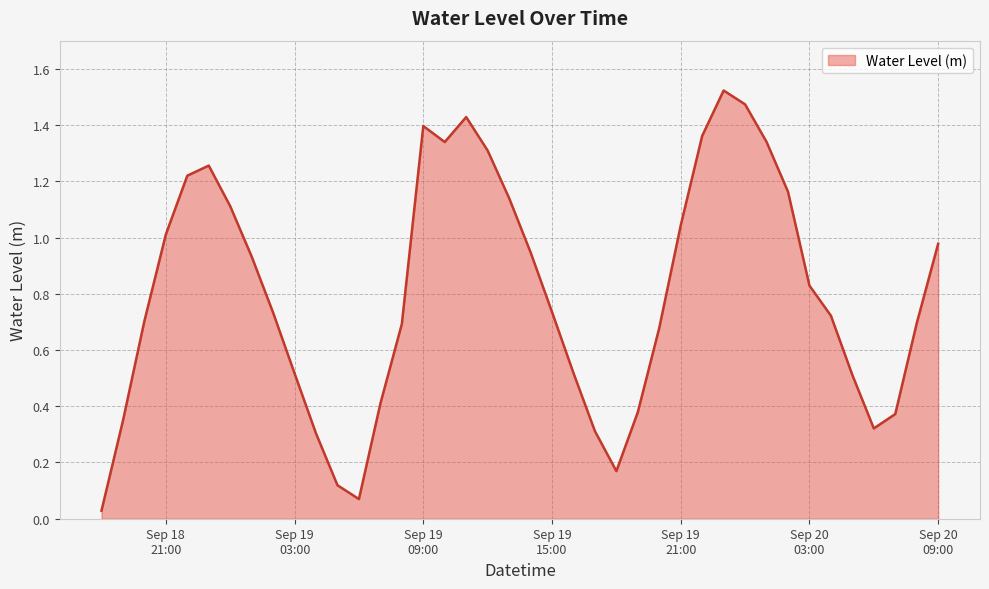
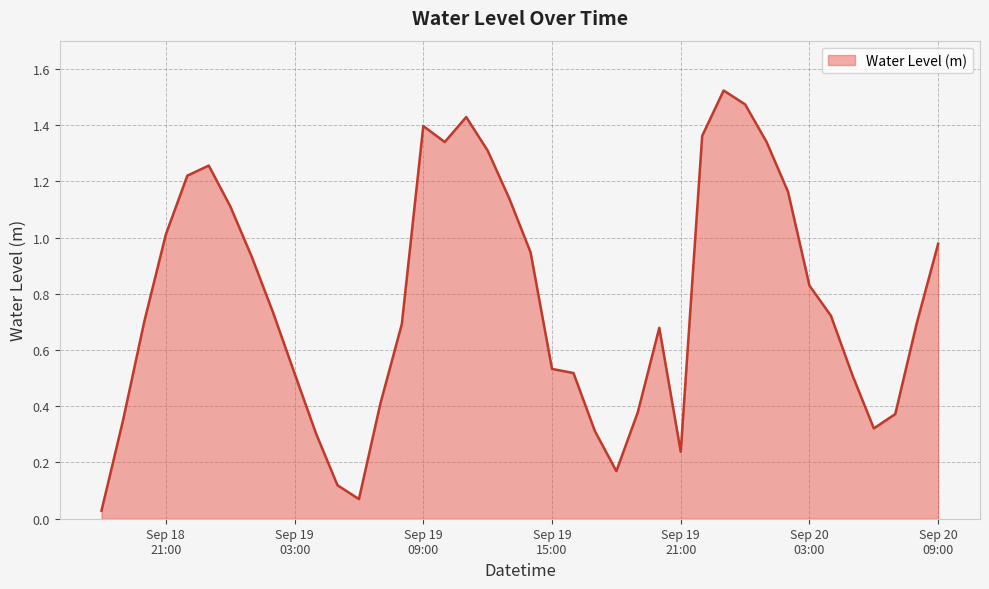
  {
    "Sep 18 21:00": 1.01,
    "Sep 19 03:00": 0.52,
    "Sep 19 09:00": 1.40,
-   "Sep 19 15:00": 0.74,
-   "Sep 19 21:00": 1.04,
+   "Sep 19 15:00": 0.53,
+   "Sep 19 21:00": 0.24,
    "Sep 20 03:00": 0.83,
    "Sep 20 09:00": 0.98
  }
